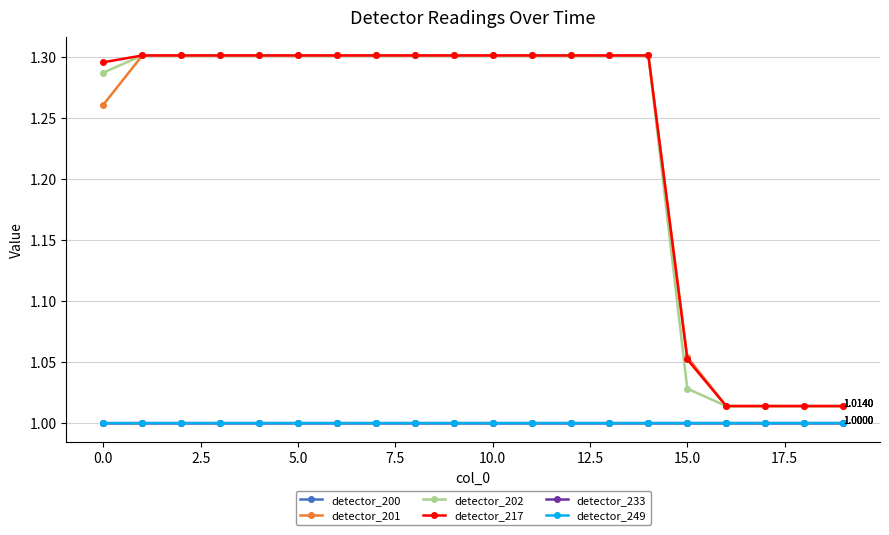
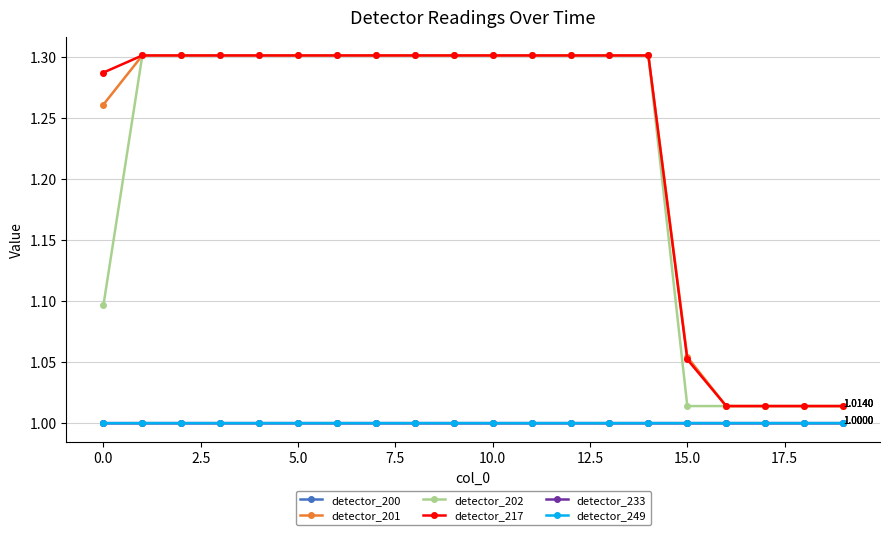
  {
    "detector_249": {
      "0.0": 1.000,
      "5.0": 1.000,
      "10.0": 1.000,
      "15.0": 1.000
    },
    "detector_201": {
      "0.0": 1.261
    },
    "detector_202": {
-     "0.0": 1.287,
-     "15.0": 1.028
+     "0.0": 1.096,
+     "15.0": 1.014
    },
    "detector_217": {
-     "0.0": 1.295
+     "0.0": 1.287
    }
  }
